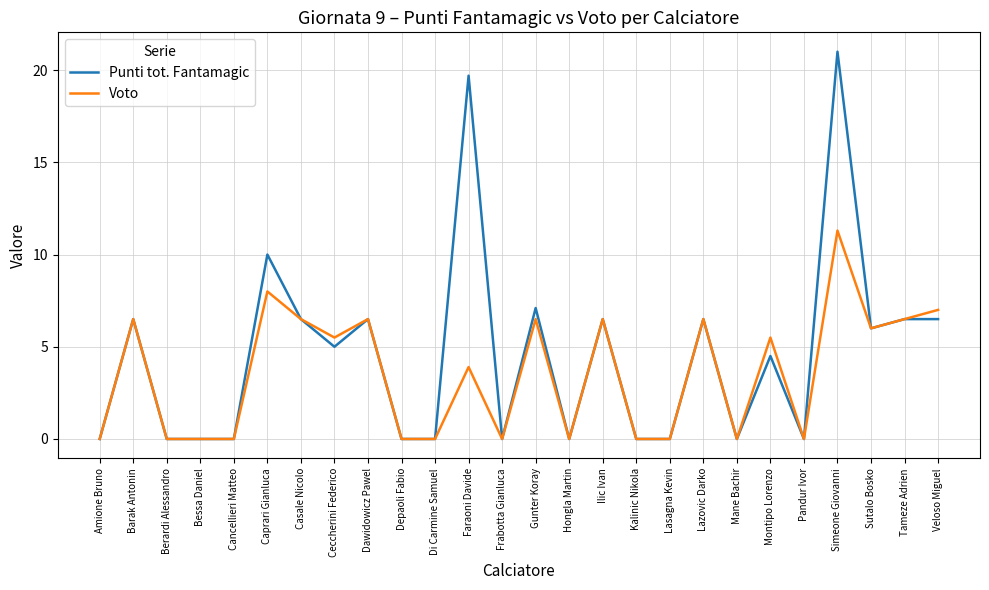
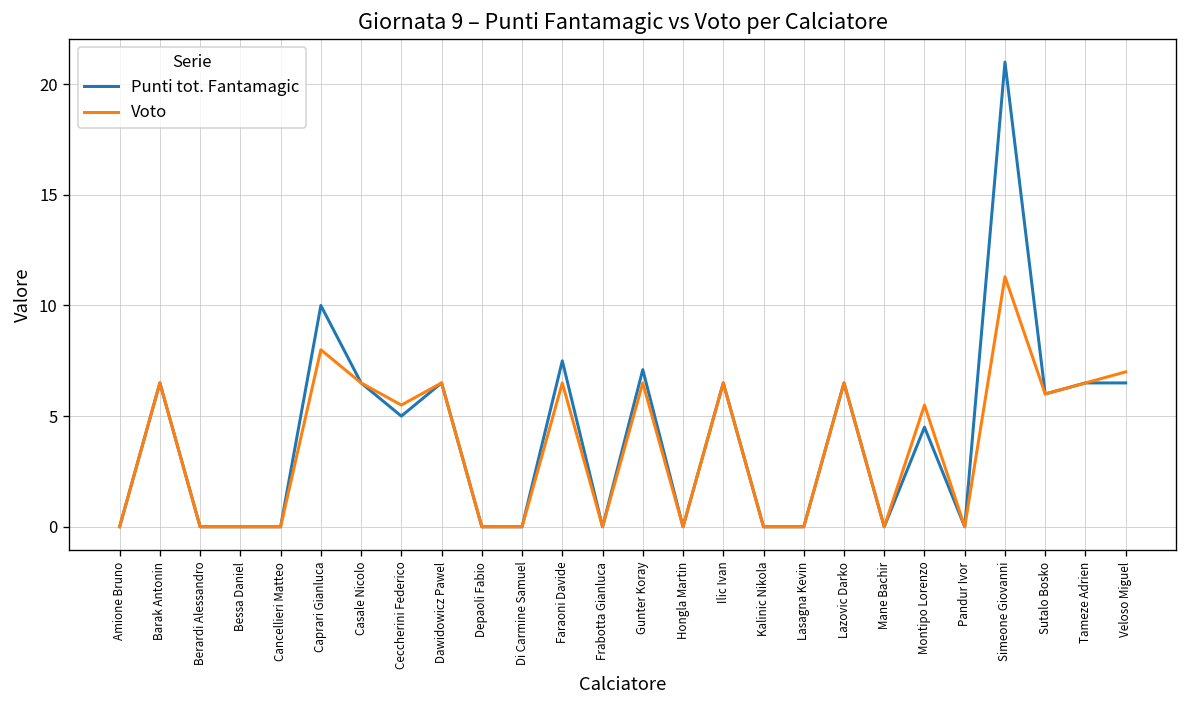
  {
    "Punti tot. Fantamagic": {
      "Caprari Gianluca": 10.0,
      "Ceccherini Federico": 5.0,
-     "Faraoni Davide": 19.7,
+     "Faraoni Davide": 7.5,
      "Gunter Koray": 7.1,
      "Montipo Lorenzo": 4.5,
      "Simeone Giovanni": 21.0,
      "Veloso Miguel": 6.5
    },
    "Voto": {
      "Caprari Gianluca": 8.0,
      "Ceccherini Federico": 5.5,
-     "Faraoni Davide": 3.9,
+     "Faraoni Davide": 6.5,
      "Gunter Koray": 6.5,
      "Montipo Lorenzo": 5.5,
      "Simeone Giovanni": 11.3,
      "Veloso Miguel": 7.0
    }
  }
